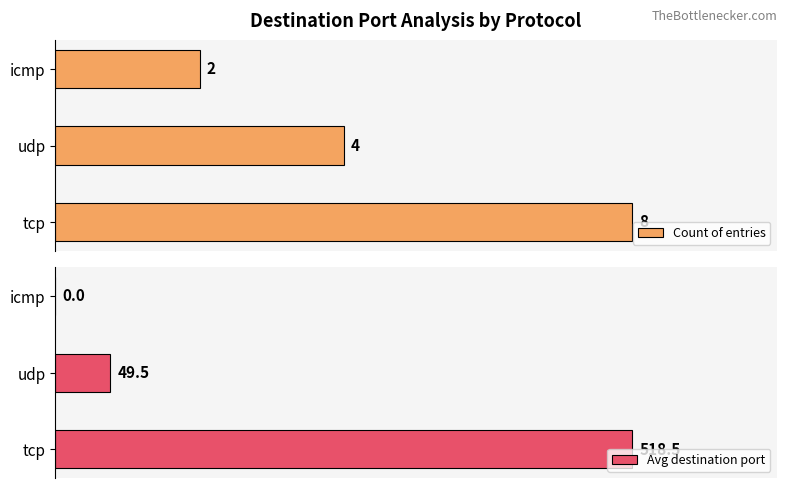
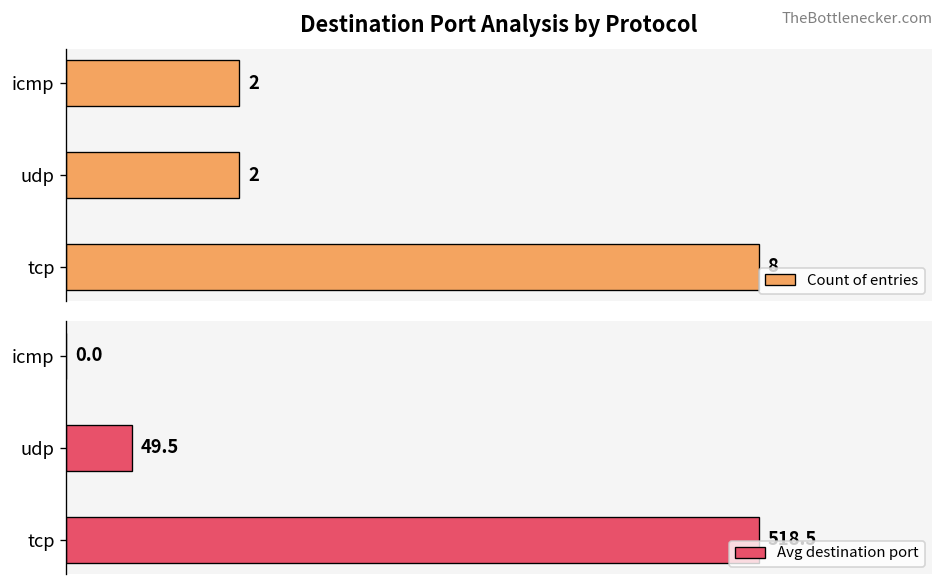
  {
    "Destination Port Analysis by Protocol": {
      "icmp": 2,
-     "udp": 4
+     "udp": 2
    }
  }
